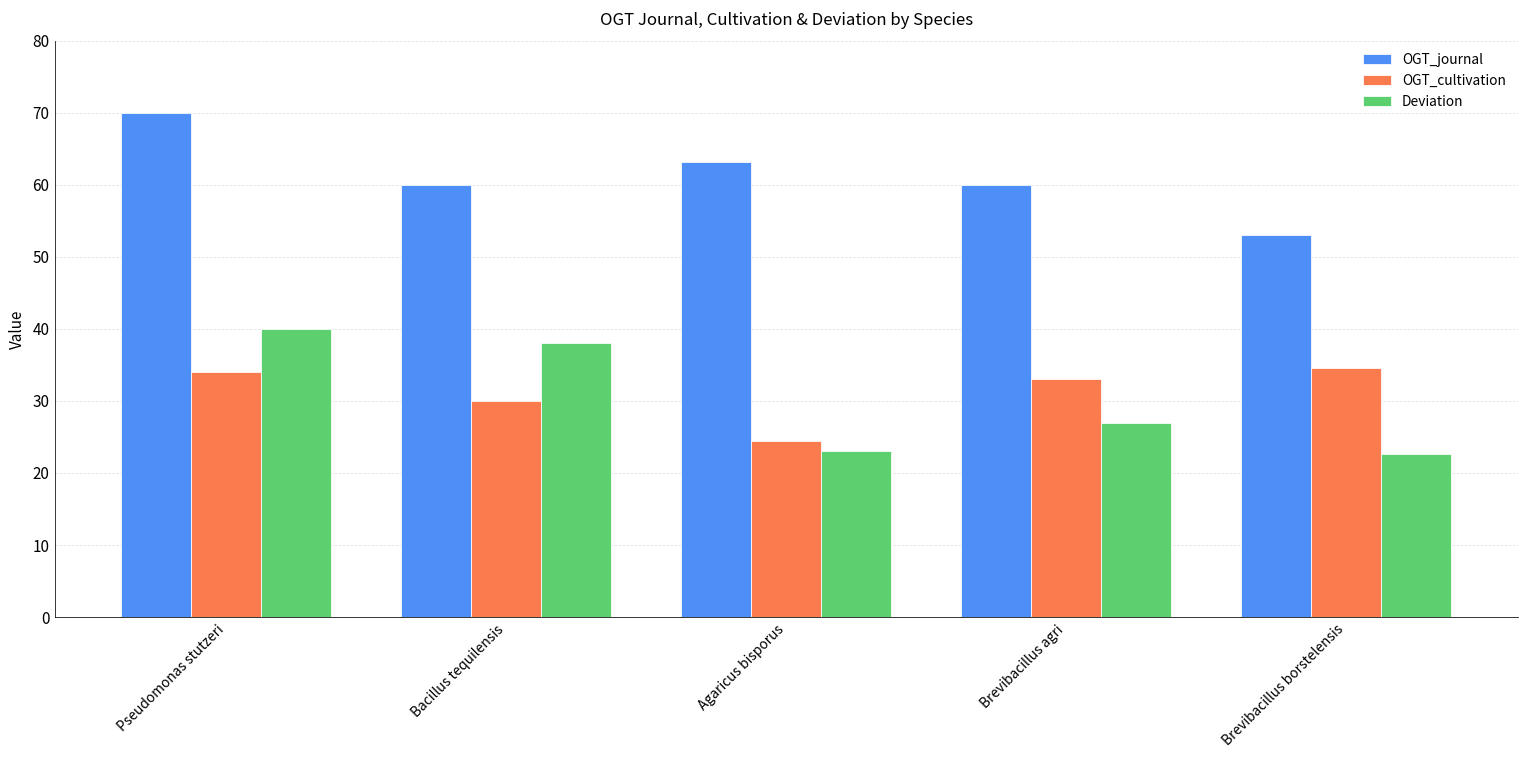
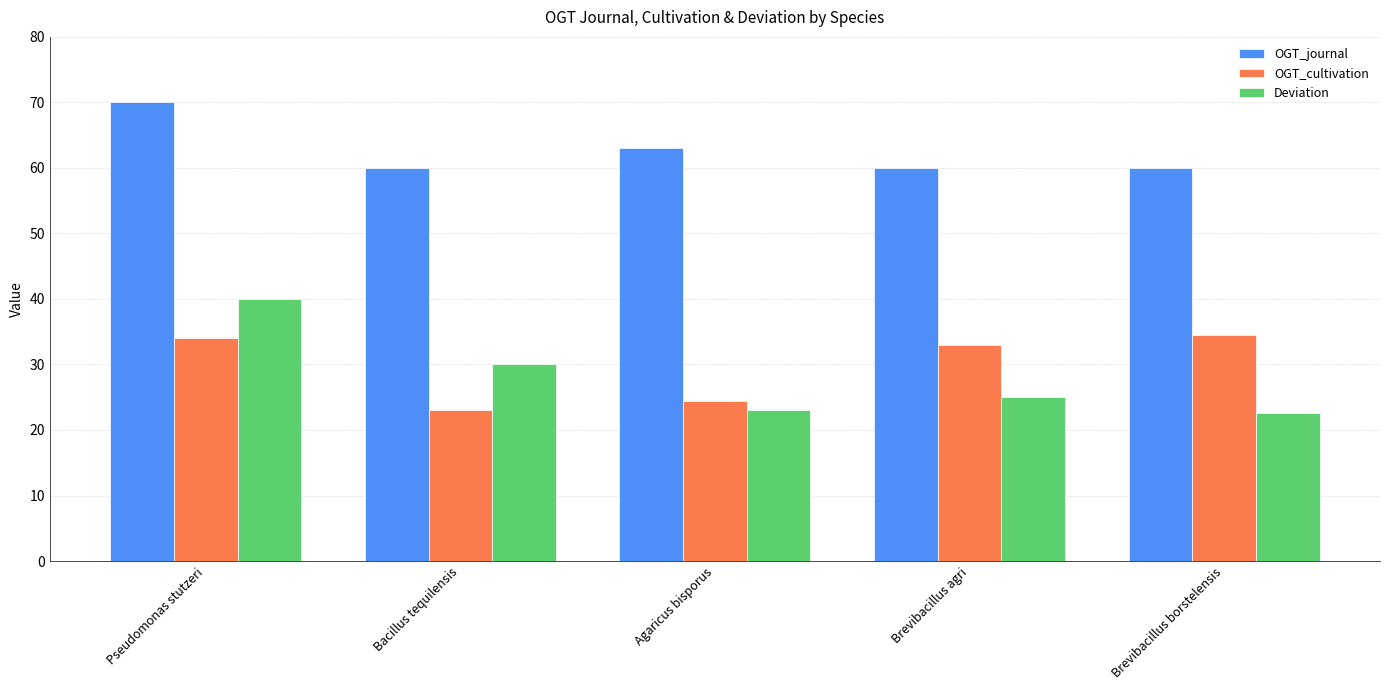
  {
    "OGT_journal": {
      "Pseudomonas stutzeri": 70,
      "Bacillus tequilensis": 60,
      "Agaricus bisporus": 63,
      "Brevibacillus agri": 60,
-     "Brevibacillus borstelensis": 53
+     "Brevibacillus borstelensis": 60
    },
    "OGT_cultivation": {
      "Pseudomonas stutzeri": 34,
-     "Bacillus tequilensis": 30,
+     "Bacillus tequilensis": 23,
      "Agaricus bisporus": 25,
      "Brevibacillus agri": 33,
      "Brevibacillus borstelensis": 35
    },
    "Deviation": {
      "Pseudomonas stutzeri": 40,
-     "Bacillus tequilensis": 38,
+     "Bacillus tequilensis": 30,
      "Agaricus bisporus": 23,
-     "Brevibacillus agri": 27,
+     "Brevibacillus agri": 25,
      "Brevibacillus borstelensis": 23
    }
  }
